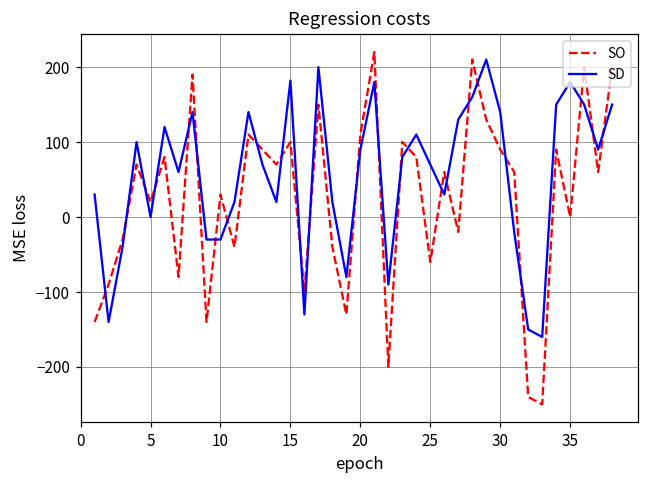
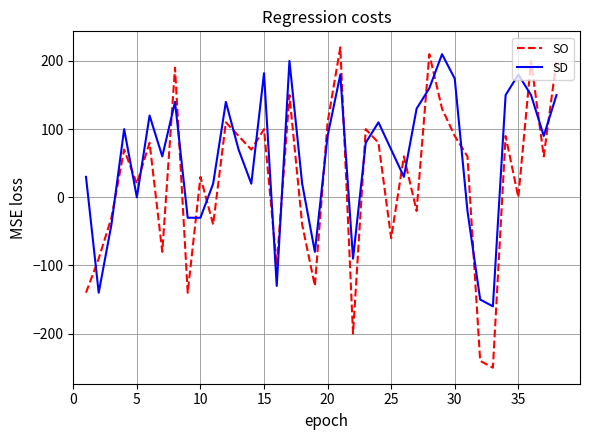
  {
    "SO": {
      "5": 20,
      "10": 30,
      "15": 100,
      "20": 110,
      "25": -60,
      "30": 90,
      "35": 0
    },
    "SD": {
      "5": 0,
      "10": -30,
      "15": 180,
      "20": 90,
      "25": 70,
-     "30": 140
+     "30": 170
    }
  }
